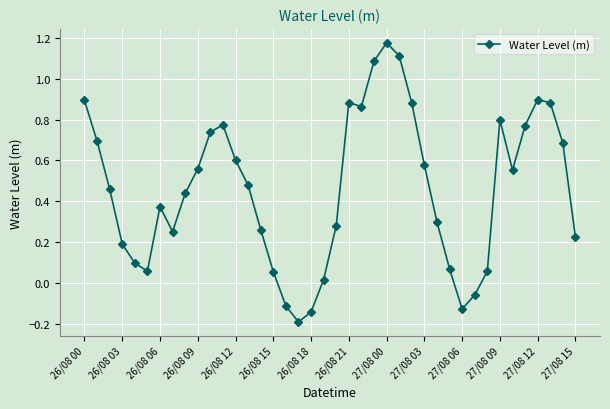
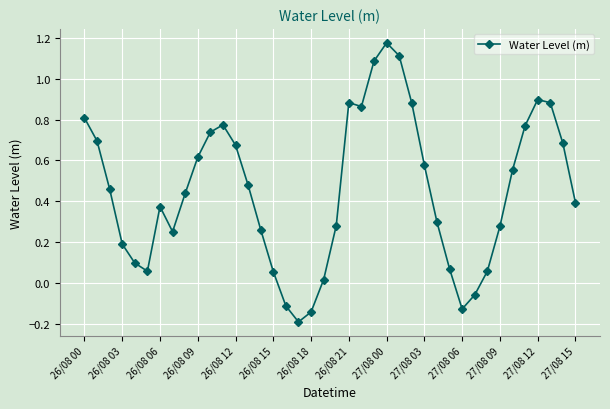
  {
-   "26/08 00": 0.89,
+   "26/08 00": 0.81,
    "26/08 03": 0.19,
    "26/08 06": 0.37,
-   "26/08 09": 0.56,
-   "26/08 12": 0.60,
+   "26/08 09": 0.62,
+   "26/08 12": 0.67,
    "26/08 15": 0.06,
    "26/08 18": -0.14,
    "26/08 21": 0.88,
    "27/08 00": 1.18,
    "27/08 03": 0.58,
    "27/08 06": -0.13,
-   "27/08 09": 0.80,
+   "27/08 09": 0.28,
    "27/08 12": 0.90,
-   "27/08 15": 0.22
+   "27/08 15": 0.39
  }
